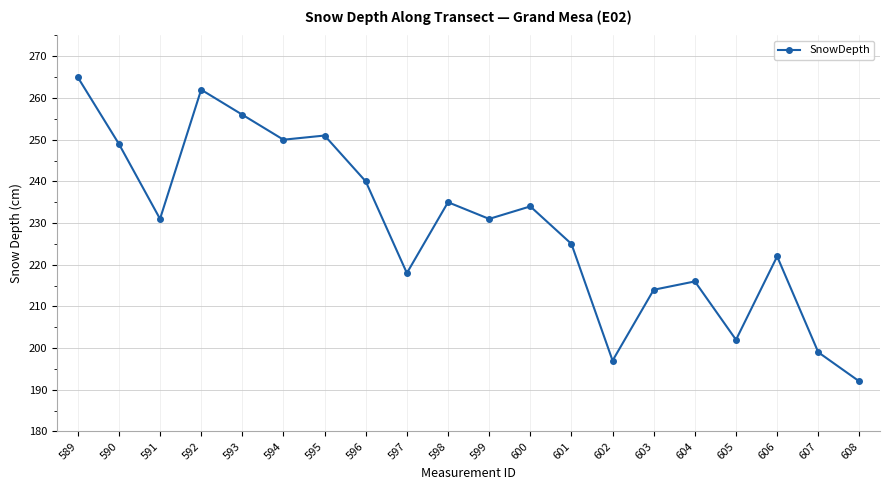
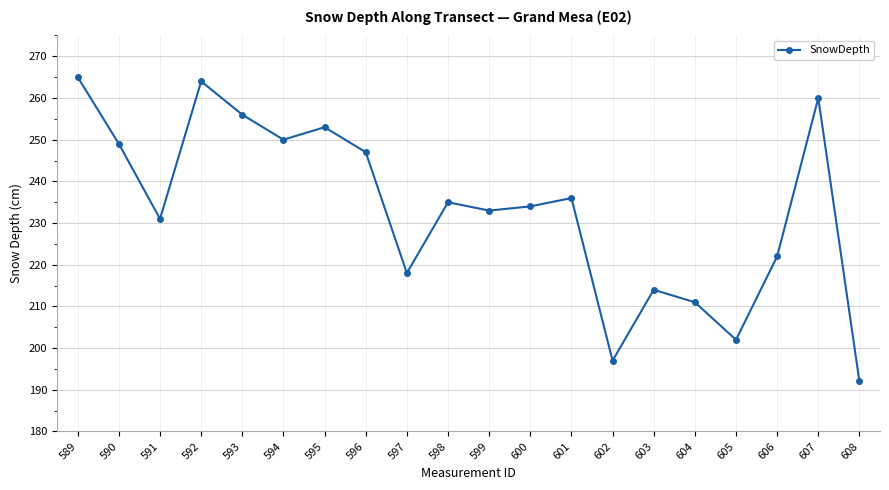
  {
    "589": 265,
    "590": 249,
    "591": 231,
-   "592": 262,
+   "592": 264,
    "593": 256,
    "594": 250,
-   "595": 251,
-   "596": 240,
+   "595": 253,
+   "596": 247,
    "597": 218,
    "598": 235,
-   "599": 231,
+   "599": 233,
    "600": 234,
-   "601": 225,
+   "601": 236,
    "602": 197,
    "603": 214,
-   "604": 216,
+   "604": 211,
    "605": 202,
    "606": 222,
-   "607": 199,
+   "607": 260,
    "608": 192
  }
